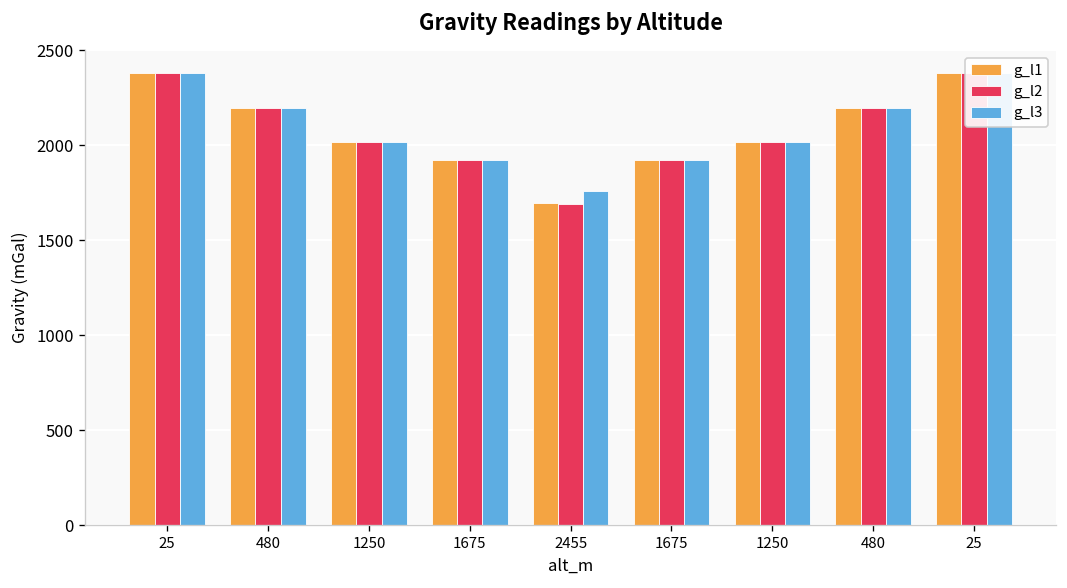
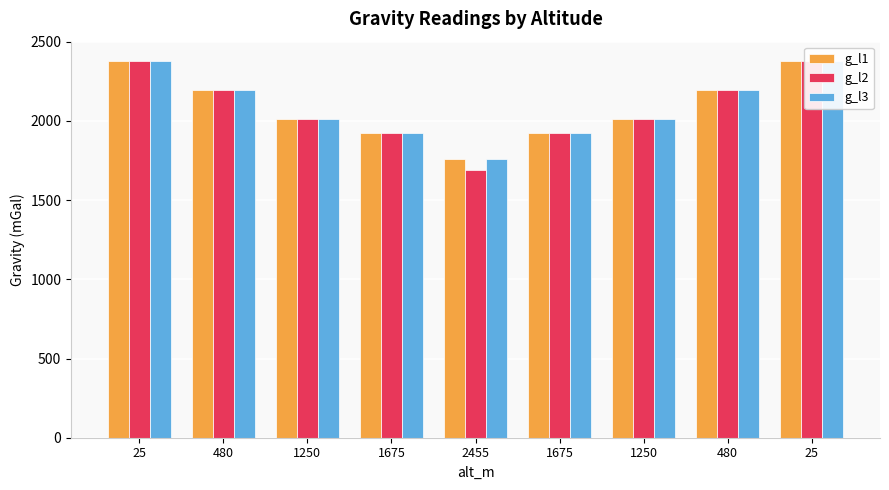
  {
    "g_l1": {
-     "2455": 1690
+     "2455": 1760
    },
    "g_l2": {
      "2455": 1690
    },
    "g_l3": {
      "2455": 1760
    }
  }
